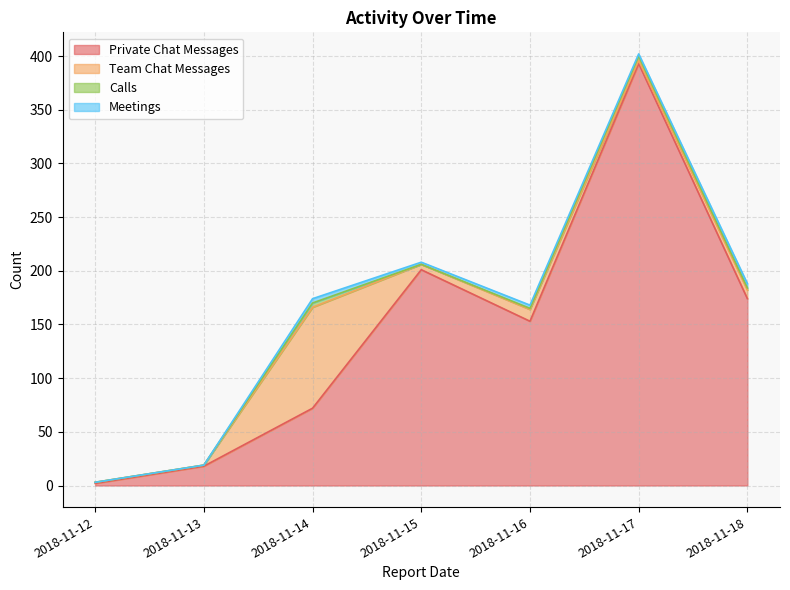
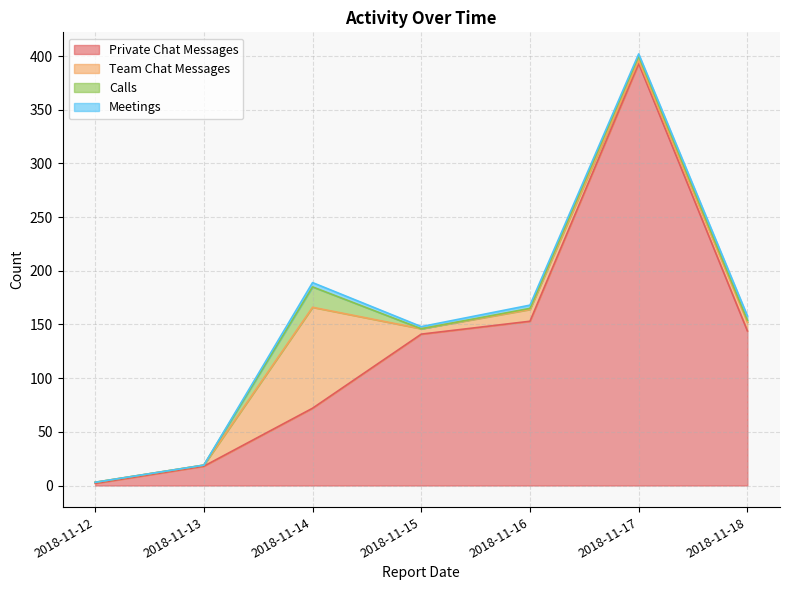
  {
    "Private Chat Messages": {
      "2018-11-14": 72,
-     "2018-11-15": 201,
+     "2018-11-15": 141,
      "2018-11-16": 153,
      "2018-11-17": 393,
-     "2018-11-18": 174
+     "2018-11-18": 144
    },
    "Team Chat Messages": {
      "2018-11-14": 94,
      "2018-11-17": 3
    },
    "Calls": {
-     "2018-11-14": 4
+     "2018-11-14": 19
    },
    "Meetings": {
      "2018-11-14": 4,
      "2018-11-16": 3,
      "2018-11-18": 4
    }
  }
